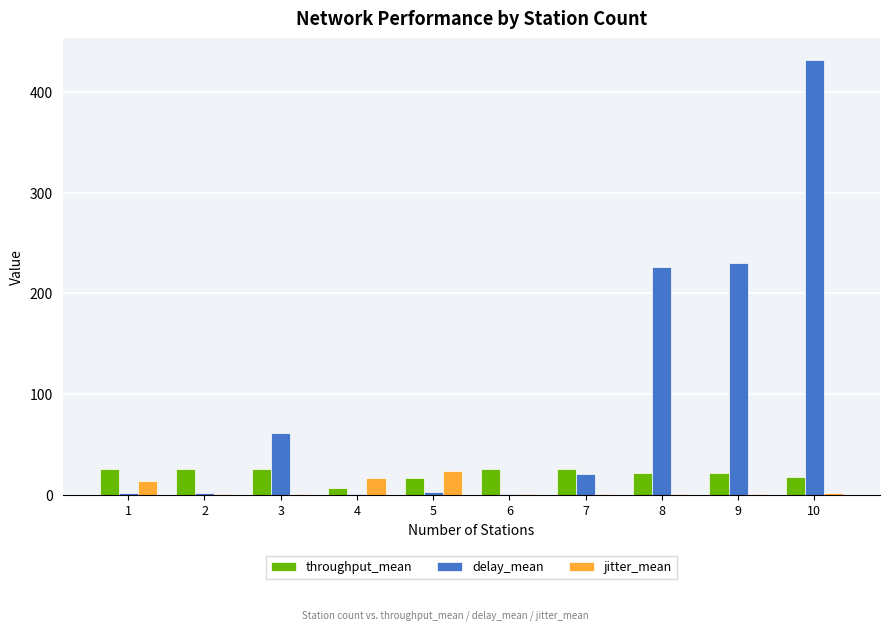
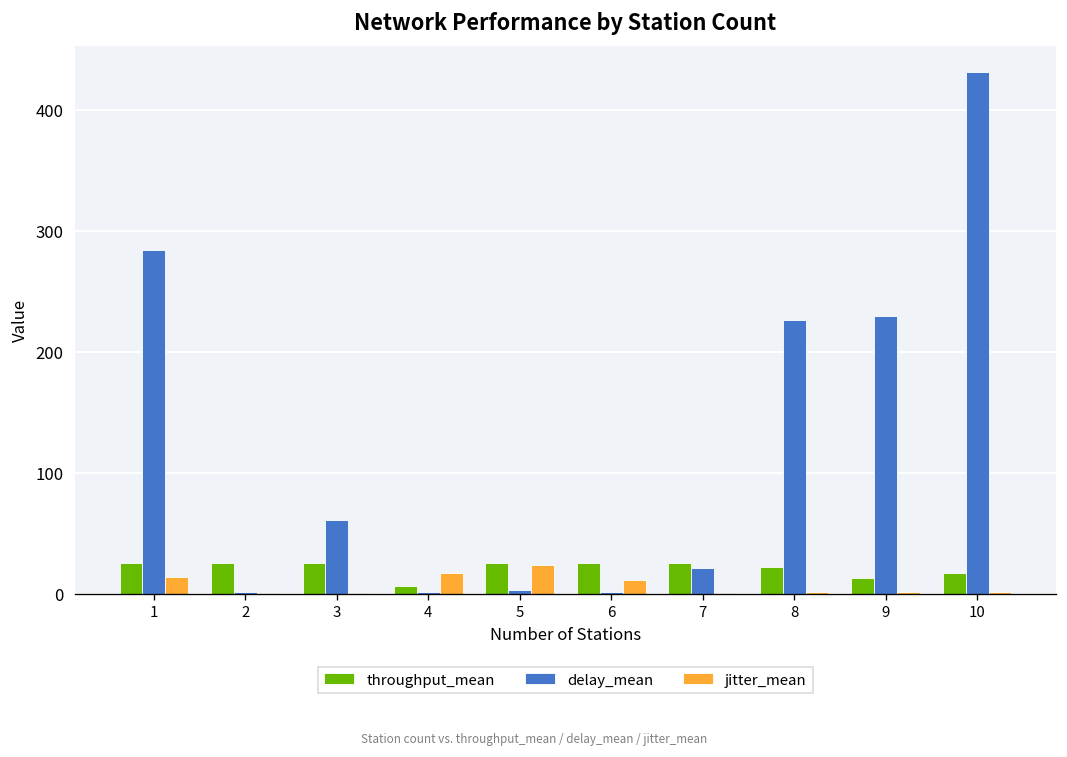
  {
    "throughput_mean": {
      "1": 25,
      "2": 25,
      "3": 25,
      "4": 6,
-     "5": 16,
+     "5": 25,
      "6": 25,
      "7": 25,
      "8": 22,
-     "9": 22,
+     "9": 13,
      "10": 17
    },
    "delay_mean": {
-     "1": 2,
+     "1": 284,
      "3": 61,
      "5": 3,
      "7": 21,
      "8": 226,
      "9": 230,
      "10": 431
    },
    "jitter_mean": {
      "1": 14,
      "4": 17,
      "5": 24,
-     "6": 1
+     "6": 11
    }
  }
